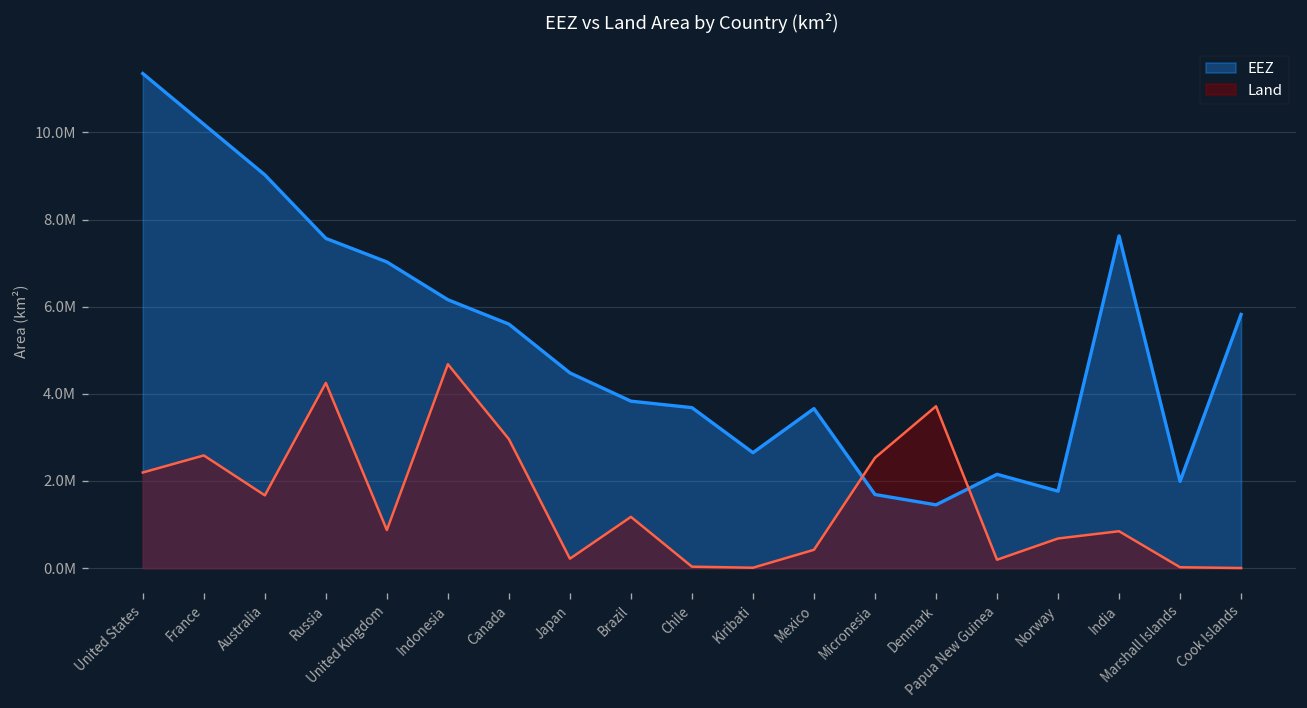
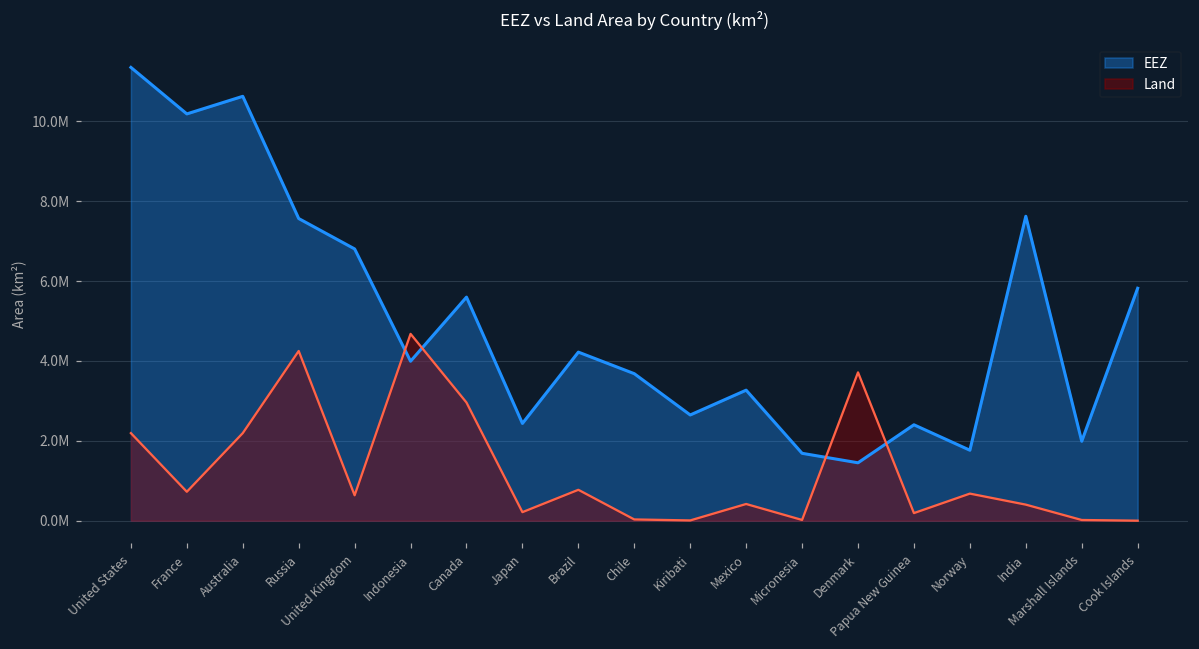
  {
    "EEZ": {
      "United States": 11400000,
      "France": 10200000,
-     "Australia": 9000000,
+     "Australia": 10600000,
      "Russia": 7600000,
-     "United Kingdom": 7000000,
-     "Indonesia": 6200000,
+     "United Kingdom": 6800000,
+     "Indonesia": 4000000,
      "Canada": 5600000,
-     "Japan": 4500000,
-     "Brazil": 3800000,
+     "Japan": 2400000,
+     "Brazil": 4200000,
      "Chile": 3700000,
      "Kiribati": 2600000,
-     "Mexico": 3700000,
+     "Mexico": 3300000,
      "Micronesia": 1700000,
      "Denmark": 1500000,
-     "Papua New Guinea": 2200000,
+     "Papua New Guinea": 2400000,
      "Norway": 1800000,
      "India": 7600000,
      "Marshall Islands": 2000000,
      "Cook Islands": 5800000
    },
    "Land": {
      "United States": 2200000,
-     "France": 2600000,
-     "Australia": 1700000,
+     "France": 700000,
+     "Australia": 2200000,
      "Russia": 4300000,
-     "United Kingdom": 900000,
+     "United Kingdom": 600000,
      "Indonesia": 4700000,
      "Canada": 3000000,
      "Japan": 200000,
-     "Brazil": 1200000,
+     "Brazil": 800000,
      "Chile": 0,
      "Kiribati": 0,
      "Mexico": 400000,
-     "Micronesia": 2500000,
+     "Micronesia": 0,
      "Denmark": 3700000,
      "Papua New Guinea": 200000,
      "Norway": 700000,
-     "India": 800000,
+     "India": 400000,
      "Marshall Islands": 0,
      "Cook Islands": 0
    }
  }
